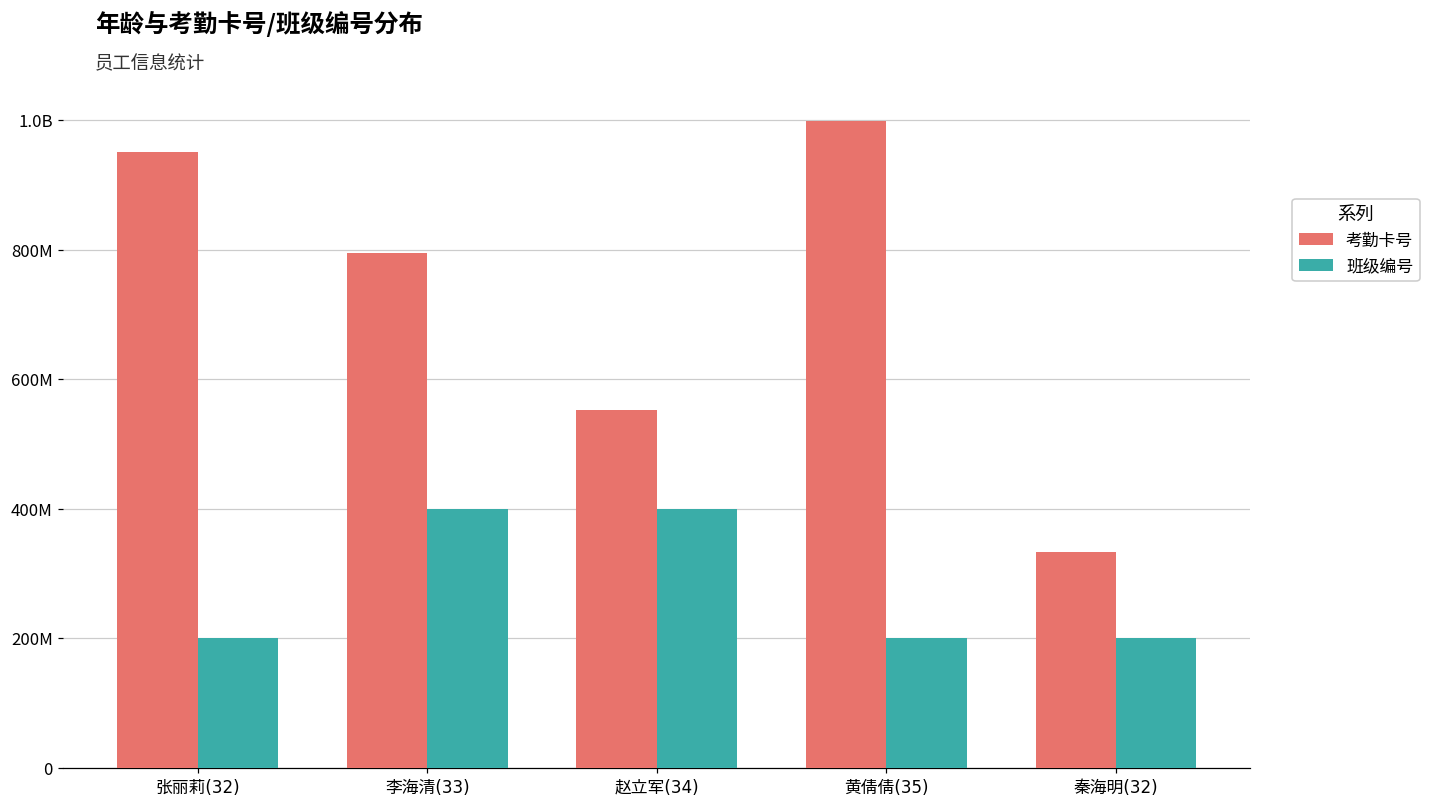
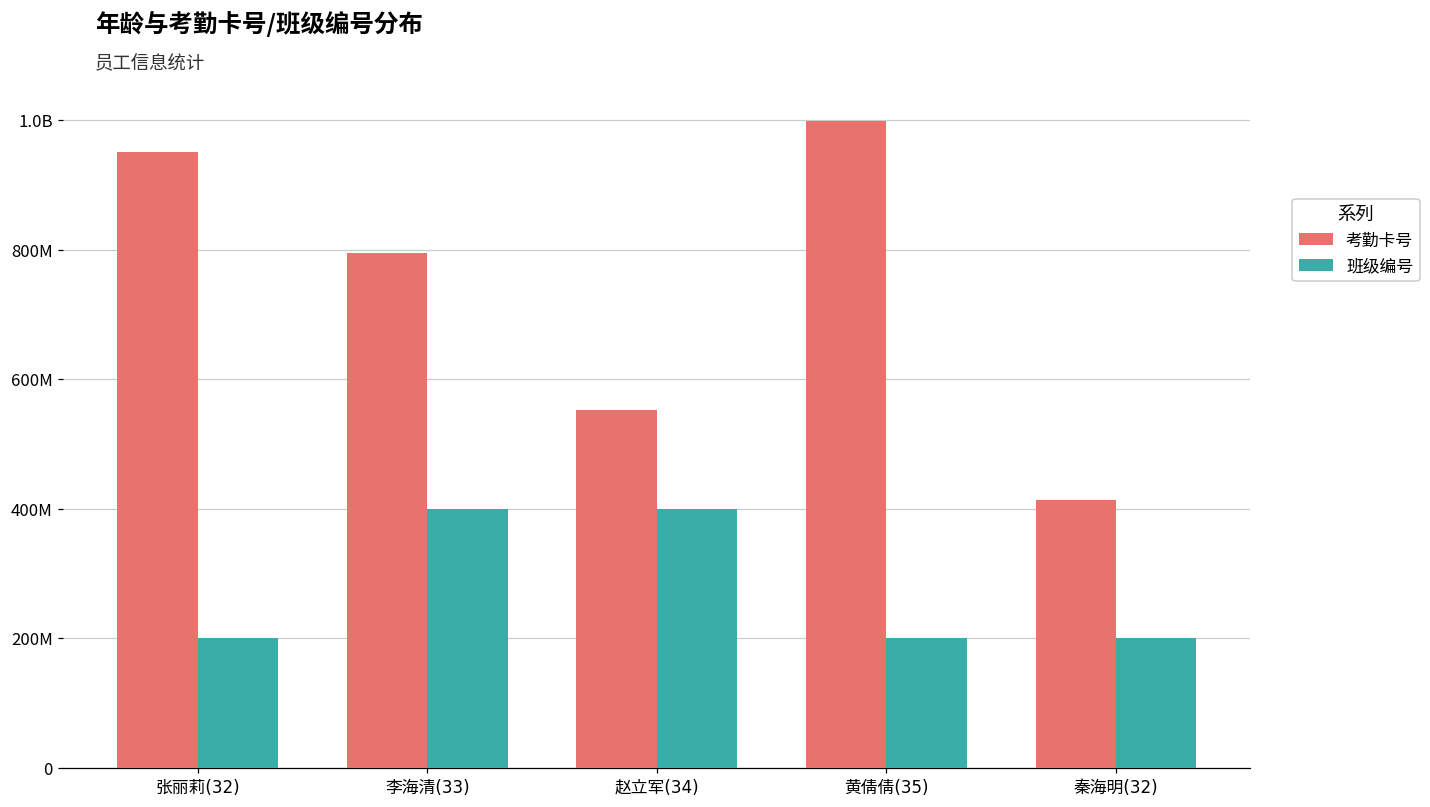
  {
    "考勤卡号": {
      "张丽莉(32)": 950000000,
      "李海清(33)": 800000000,
      "赵立军(34)": 550000000,
      "黄倩倩(35)": 1000000000,
-     "秦海明(32)": 330000000
+     "秦海明(32)": 410000000
    },
    "班级编号": {
      "张丽莉(32)": 200000000,
      "李海清(33)": 400000000,
      "赵立军(34)": 400000000,
      "黄倩倩(35)": 200000000,
      "秦海明(32)": 200000000
    }
  }
